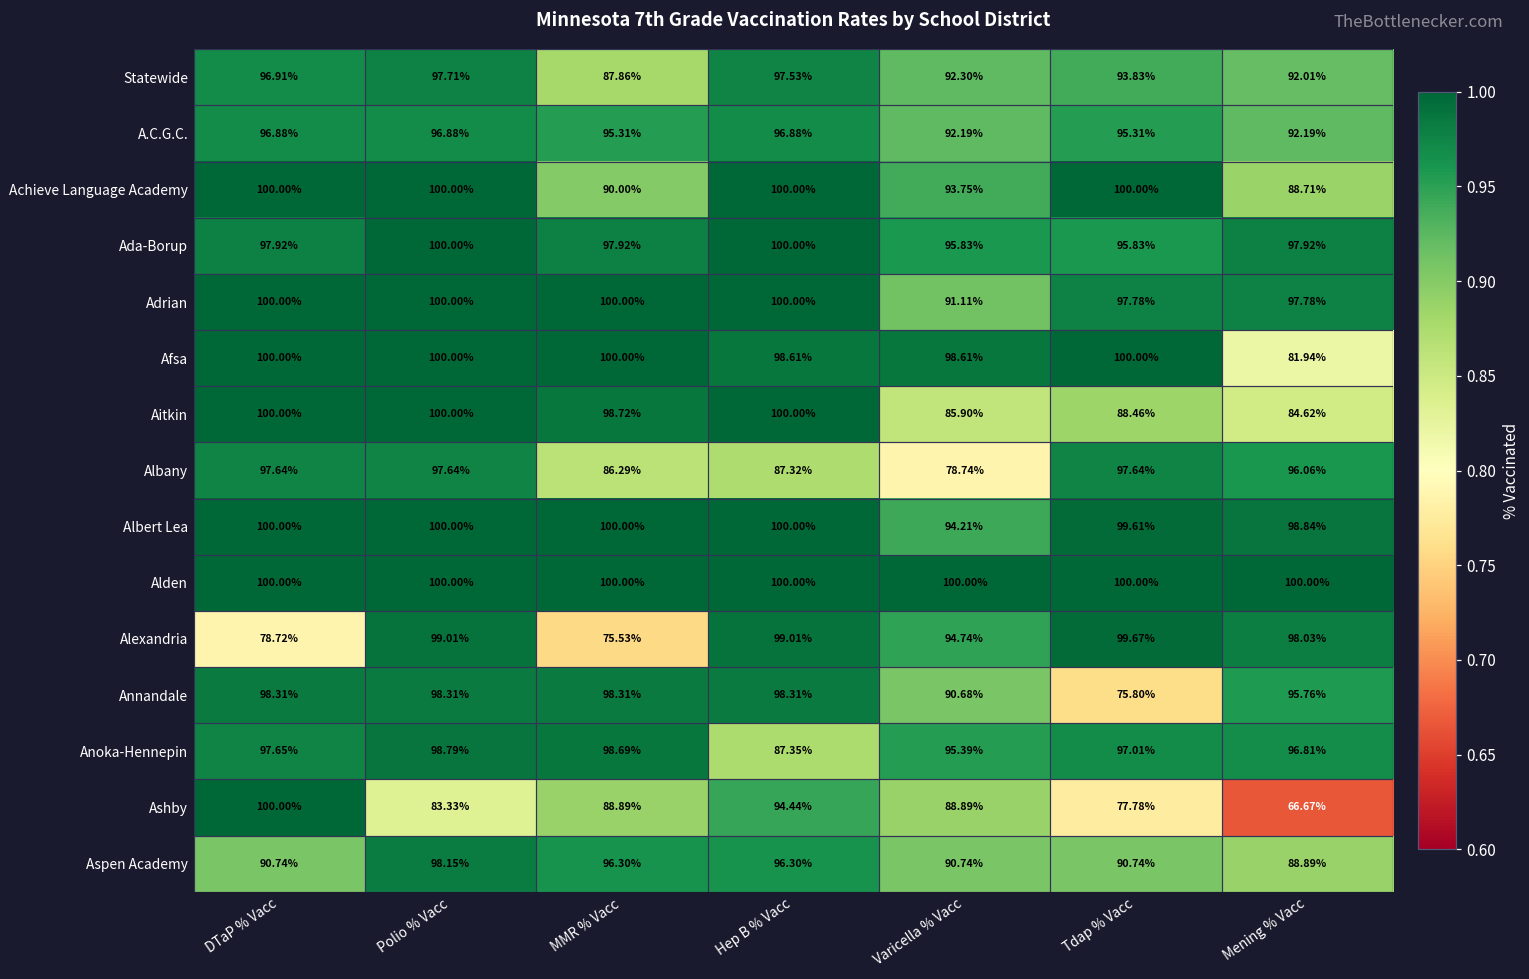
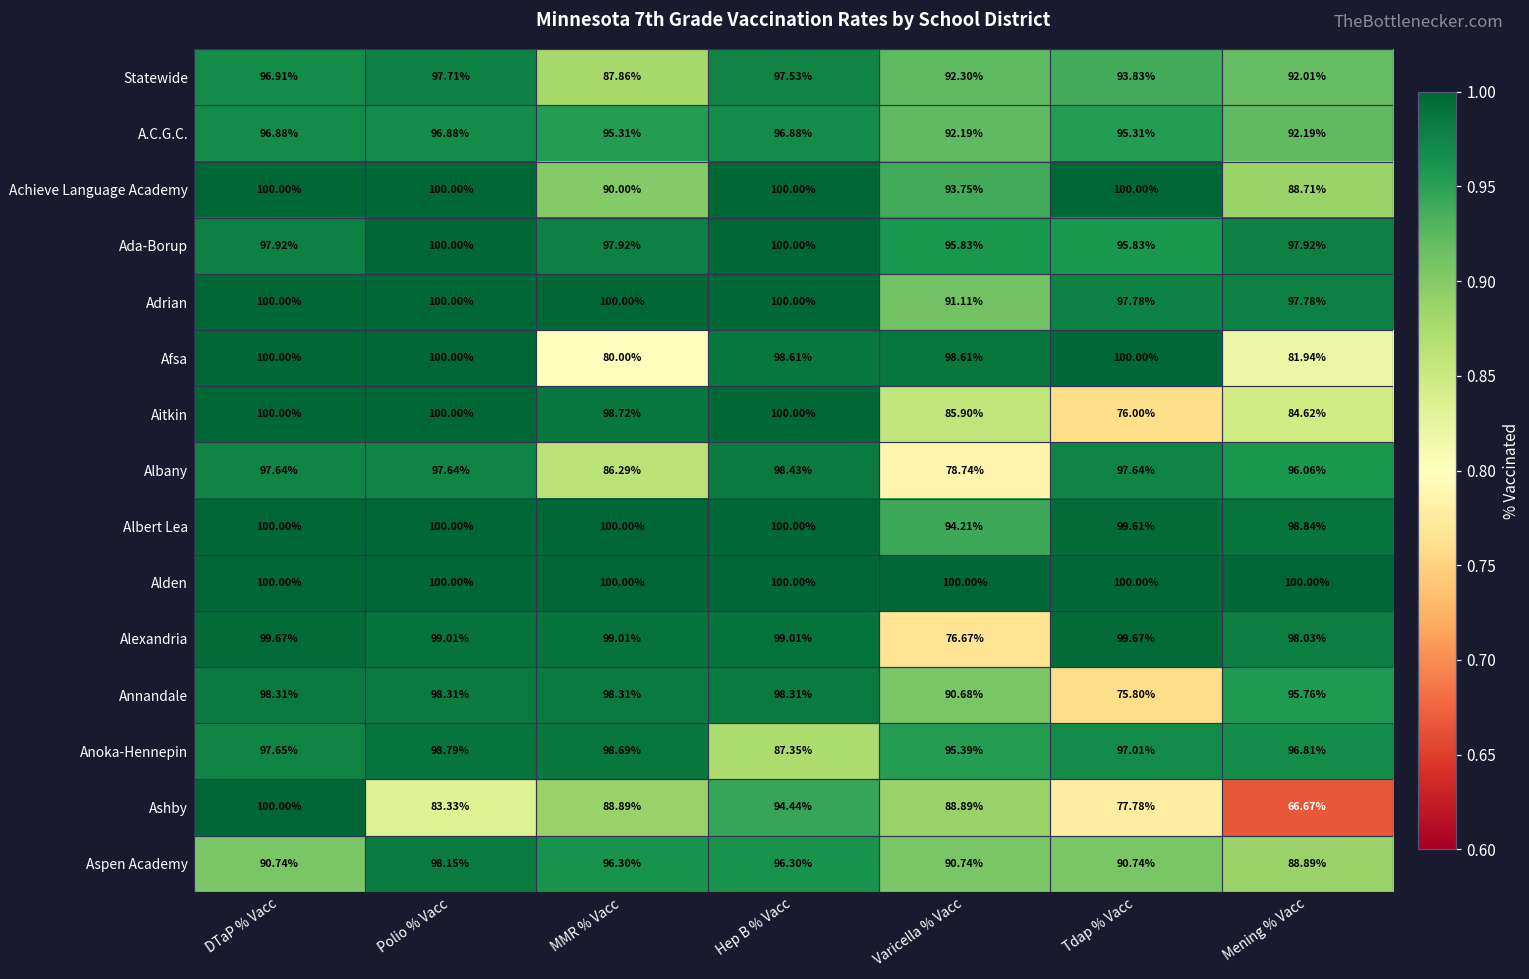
  {
    "Statewide": {
      "DTaP % Vacc": "96.91%",
      "Polio % Vacc": "97.71%",
      "MMR % Vacc": "87.86%",
      "Hep B % Vacc": "97.53%",
      "Varicella % Vacc": "92.30%",
      "Tdap % Vacc": "93.83%",
      "Mening % Vacc": "92.01%"
    },
    "A.C.G.C.": {
      "DTaP % Vacc": "96.88%",
      "Polio % Vacc": "96.88%",
      "MMR % Vacc": "95.31%",
      "Hep B % Vacc": "96.88%",
      "Varicella % Vacc": "92.19%",
      "Tdap % Vacc": "95.31%",
      "Mening % Vacc": "92.19%"
    },
    "Achieve Language Academy": {
      "DTaP % Vacc": "100.00%",
      "Polio % Vacc": "100.00%",
      "MMR % Vacc": "90.00%",
      "Hep B % Vacc": "100.00%",
      "Varicella % Vacc": "93.75%",
      "Tdap % Vacc": "100.00%",
      "Mening % Vacc": "88.71%"
    },
    "Ada-Borup": {
      "DTaP % Vacc": "97.92%",
      "Polio % Vacc": "100.00%",
      "MMR % Vacc": "97.92%",
      "Hep B % Vacc": "100.00%",
      "Varicella % Vacc": "95.83%",
      "Tdap % Vacc": "95.83%",
      "Mening % Vacc": "97.92%"
    },
    "Adrian": {
      "DTaP % Vacc": "100.00%",
      "Polio % Vacc": "100.00%",
      "MMR % Vacc": "100.00%",
      "Hep B % Vacc": "100.00%",
      "Varicella % Vacc": "91.11%",
      "Tdap % Vacc": "97.78%",
      "Mening % Vacc": "97.78%"
    },
    "Afsa": {
      "DTaP % Vacc": "100.00%",
      "Polio % Vacc": "100.00%",
-     "MMR % Vacc": "100.00%",
+     "MMR % Vacc": "80.00%",
      "Hep B % Vacc": "98.61%",
      "Varicella % Vacc": "98.61%",
      "Tdap % Vacc": "100.00%",
      "Mening % Vacc": "81.94%"
    },
    "Aitkin": {
      "DTaP % Vacc": "100.00%",
      "Polio % Vacc": "100.00%",
      "MMR % Vacc": "98.72%",
      "Hep B % Vacc": "100.00%",
      "Varicella % Vacc": "85.90%",
-     "Tdap % Vacc": "88.46%",
+     "Tdap % Vacc": "76.00%",
      "Mening % Vacc": "84.62%"
    },
    "Albany": {
      "DTaP % Vacc": "97.64%",
      "Polio % Vacc": "97.64%",
      "MMR % Vacc": "86.29%",
-     "Hep B % Vacc": "87.32%",
+     "Hep B % Vacc": "98.43%",
      "Varicella % Vacc": "78.74%",
      "Tdap % Vacc": "97.64%",
      "Mening % Vacc": "96.06%"
    },
    "Albert Lea": {
      "DTaP % Vacc": "100.00%",
      "Polio % Vacc": "100.00%",
      "MMR % Vacc": "100.00%",
      "Hep B % Vacc": "100.00%",
      "Varicella % Vacc": "94.21%",
      "Tdap % Vacc": "99.61%",
      "Mening % Vacc": "98.84%"
    },
    "Alden": {
      "DTaP % Vacc": "100.00%",
      "Polio % Vacc": "100.00%",
      "MMR % Vacc": "100.00%",
      "Hep B % Vacc": "100.00%",
      "Varicella % Vacc": "100.00%",
      "Tdap % Vacc": "100.00%",
      "Mening % Vacc": "100.00%"
    },
    "Alexandria": {
-     "DTaP % Vacc": "78.72%",
+     "DTaP % Vacc": "99.67%",
      "Polio % Vacc": "99.01%",
-     "MMR % Vacc": "75.53%",
+     "MMR % Vacc": "99.01%",
      "Hep B % Vacc": "99.01%",
-     "Varicella % Vacc": "94.74%",
+     "Varicella % Vacc": "76.67%",
      "Tdap % Vacc": "99.67%",
      "Mening % Vacc": "98.03%"
    },
    "Annandale": {
      "DTaP % Vacc": "98.31%",
      "Polio % Vacc": "98.31%",
      "MMR % Vacc": "98.31%",
      "Hep B % Vacc": "98.31%",
      "Varicella % Vacc": "90.68%",
      "Tdap % Vacc": "75.80%",
      "Mening % Vacc": "95.76%"
    },
    "Anoka-Hennepin": {
      "DTaP % Vacc": "97.65%",
      "Polio % Vacc": "98.79%",
      "MMR % Vacc": "98.69%",
      "Hep B % Vacc": "87.35%",
      "Varicella % Vacc": "95.39%",
      "Tdap % Vacc": "97.01%",
      "Mening % Vacc": "96.81%"
    },
    "Ashby": {
      "DTaP % Vacc": "100.00%",
      "Polio % Vacc": "83.33%",
      "MMR % Vacc": "88.89%",
      "Hep B % Vacc": "94.44%",
      "Varicella % Vacc": "88.89%",
      "Tdap % Vacc": "77.78%",
      "Mening % Vacc": "66.67%"
    },
    "Aspen Academy": {
      "DTaP % Vacc": "90.74%",
      "Polio % Vacc": "98.15%",
      "MMR % Vacc": "96.30%",
      "Hep B % Vacc": "96.30%",
      "Varicella % Vacc": "90.74%",
      "Tdap % Vacc": "90.74%",
      "Mening % Vacc": "88.89%"
    }
  }
